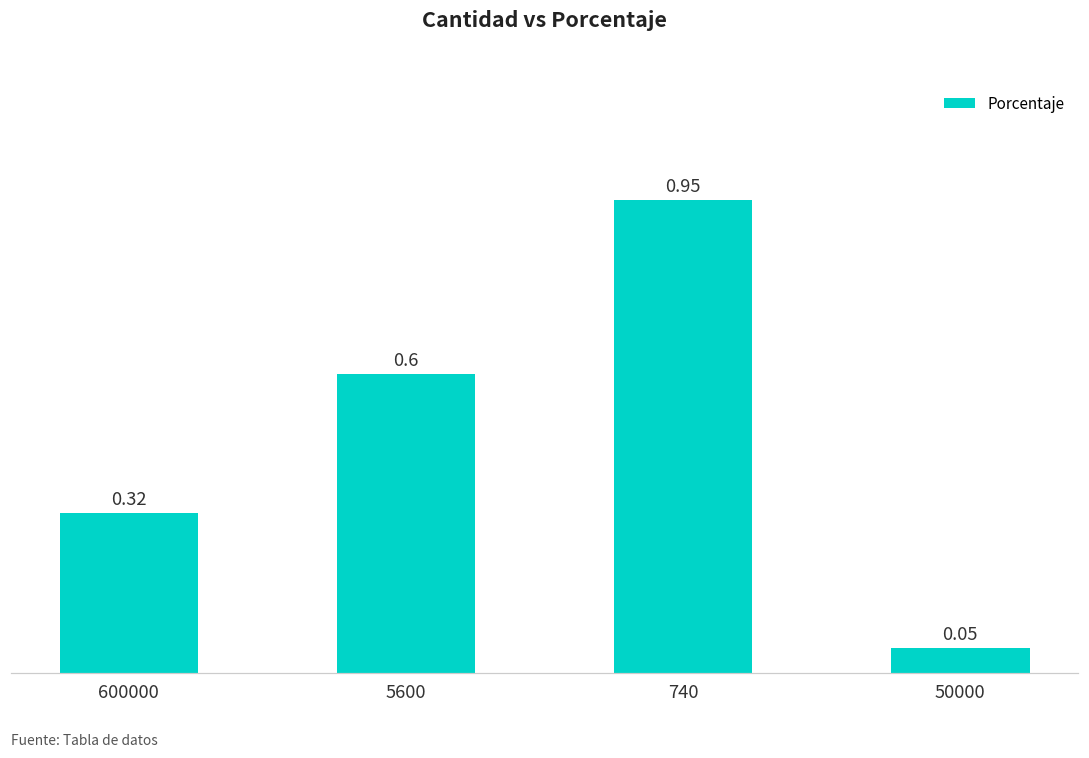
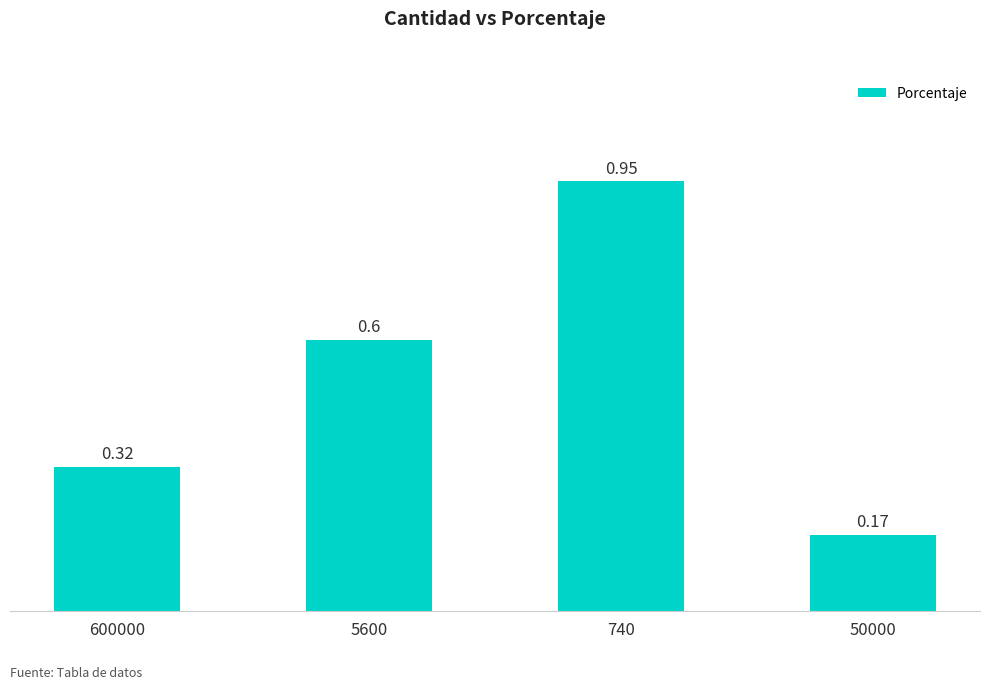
  {
    "600000": 0.32,
    "5600": 0.6,
    "740": 0.95,
-   "50000": 0.05
+   "50000": 0.17
  }
